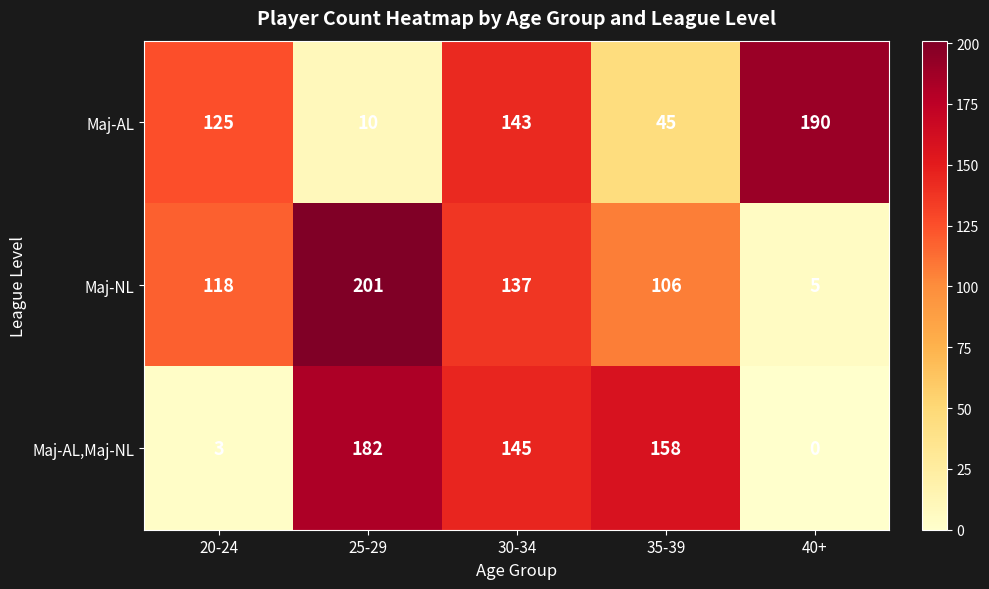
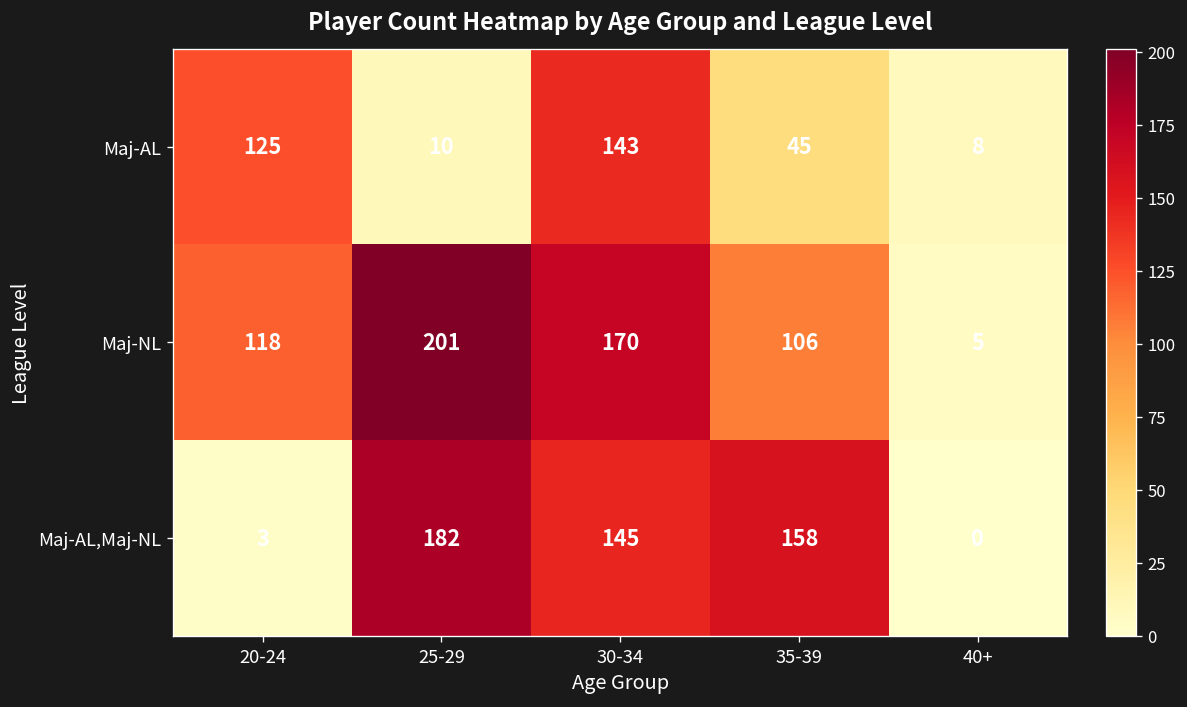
  {
    "Maj-AL": {
      "20-24": 125,
      "25-29": 10,
      "30-34": 143,
      "35-39": 45,
-     "40+": 190
+     "40+": 8
    },
    "Maj-NL": {
      "20-24": 118,
      "25-29": 201,
-     "30-34": 137,
+     "30-34": 170,
      "35-39": 106,
      "40+": 5
    },
    "Maj-AL,Maj-NL": {
      "20-24": 3,
      "25-29": 182,
      "30-34": 145,
      "35-39": 158,
      "40+": 0
    }
  }
